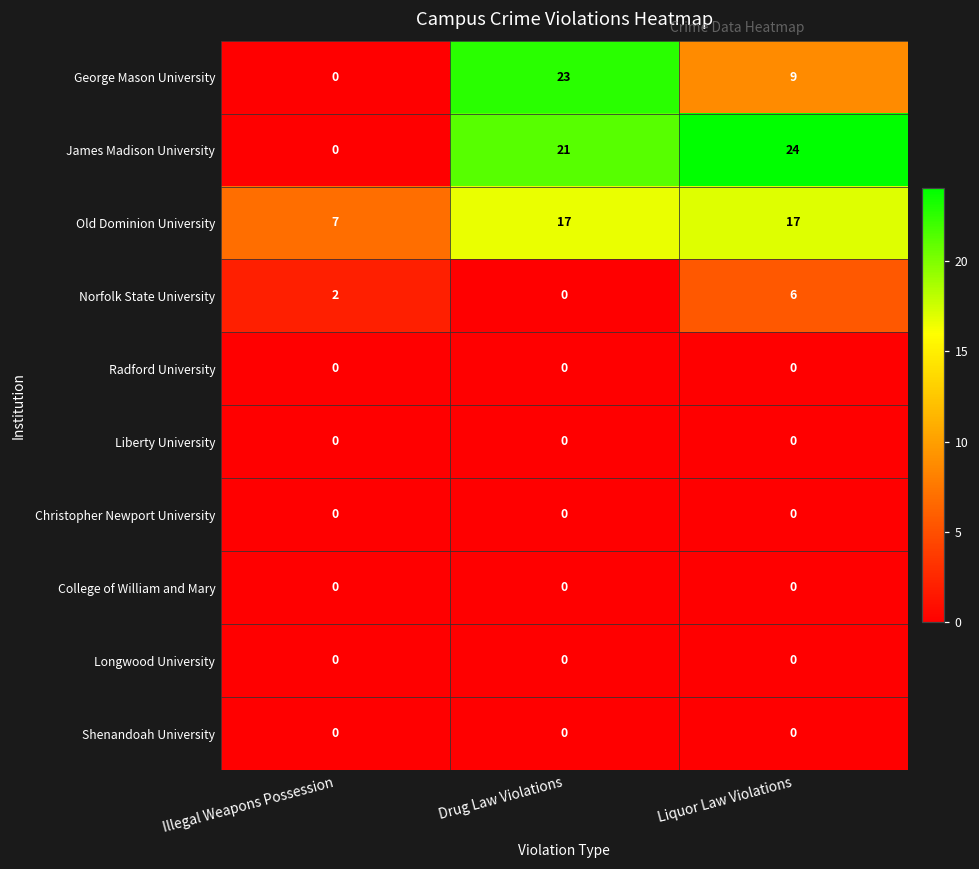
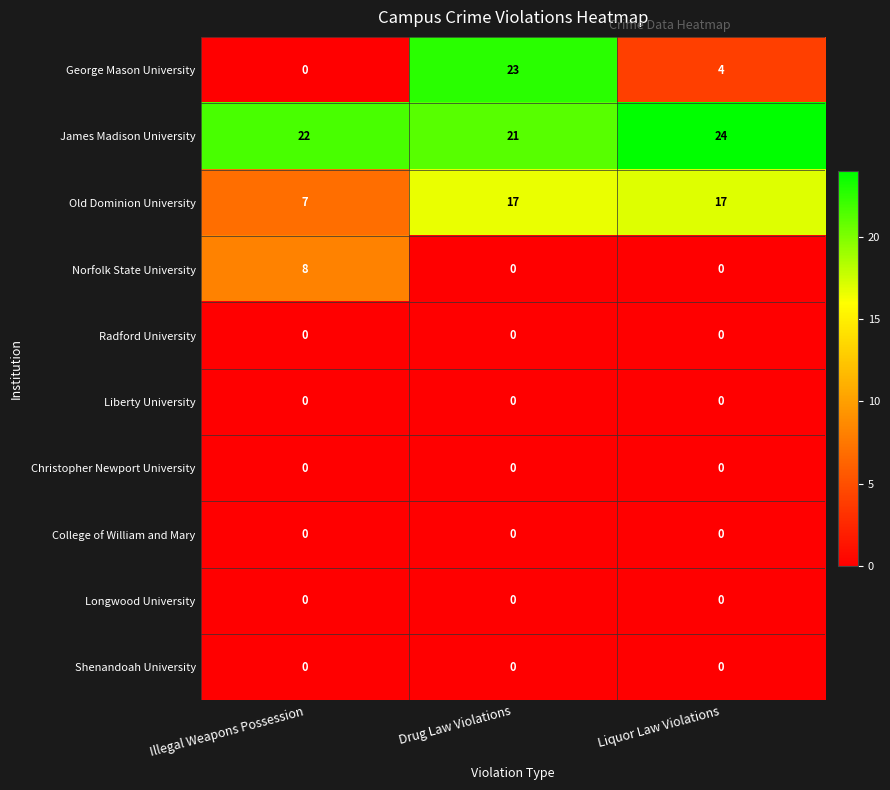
  {
    "George Mason University": {
      "Illegal Weapons Possession": 0,
      "Drug Law Violations": 23,
-     "Liquor Law Violations": 9
+     "Liquor Law Violations": 4
    },
    "James Madison University": {
-     "Illegal Weapons Possession": 0,
+     "Illegal Weapons Possession": 22,
      "Drug Law Violations": 21,
      "Liquor Law Violations": 24
    },
    "Old Dominion University": {
      "Illegal Weapons Possession": 7,
      "Drug Law Violations": 17,
      "Liquor Law Violations": 17
    },
    "Norfolk State University": {
-     "Illegal Weapons Possession": 2,
+     "Illegal Weapons Possession": 8,
      "Drug Law Violations": 0,
-     "Liquor Law Violations": 6
+     "Liquor Law Violations": 0
    },
    "Radford University": {
      "Illegal Weapons Possession": 0,
      "Drug Law Violations": 0,
      "Liquor Law Violations": 0
    },
    "Liberty University": {
      "Illegal Weapons Possession": 0,
      "Drug Law Violations": 0,
      "Liquor Law Violations": 0
    },
    "Christopher Newport University": {
      "Illegal Weapons Possession": 0,
      "Drug Law Violations": 0,
      "Liquor Law Violations": 0
    },
    "College of William and Mary": {
      "Illegal Weapons Possession": 0,
      "Drug Law Violations": 0,
      "Liquor Law Violations": 0
    },
    "Longwood University": {
      "Illegal Weapons Possession": 0,
      "Drug Law Violations": 0,
      "Liquor Law Violations": 0
    },
    "Shenandoah University": {
      "Illegal Weapons Possession": 0,
      "Drug Law Violations": 0,
      "Liquor Law Violations": 0
    }
  }
